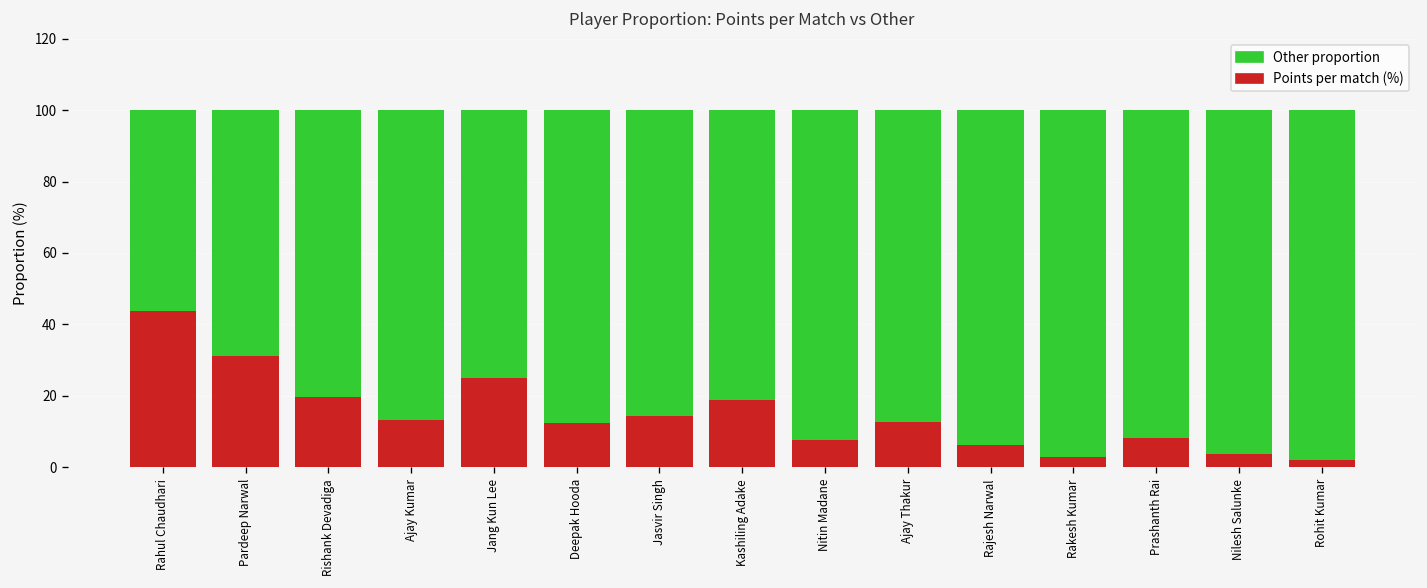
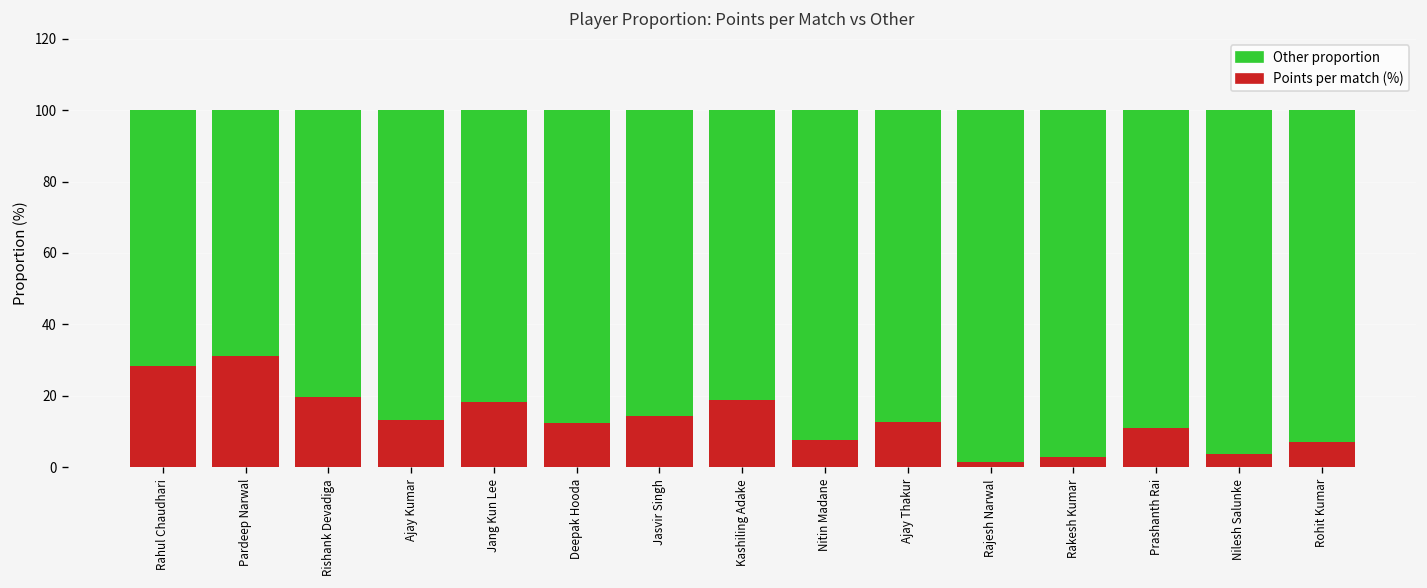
  {
    "Points per match (%)": {
-     "Rahul Chaudhari": 44,
-     "Jang Kun Lee": 25,
-     "Rajesh Narwal": 6,
-     "Prashanth Rai": 8,
-     "Rohit Kumar": 2
+     "Rahul Chaudhari": 28,
+     "Jang Kun Lee": 18,
+     "Rajesh Narwal": 2,
+     "Prashanth Rai": 11,
+     "Rohit Kumar": 7
    }
  }
